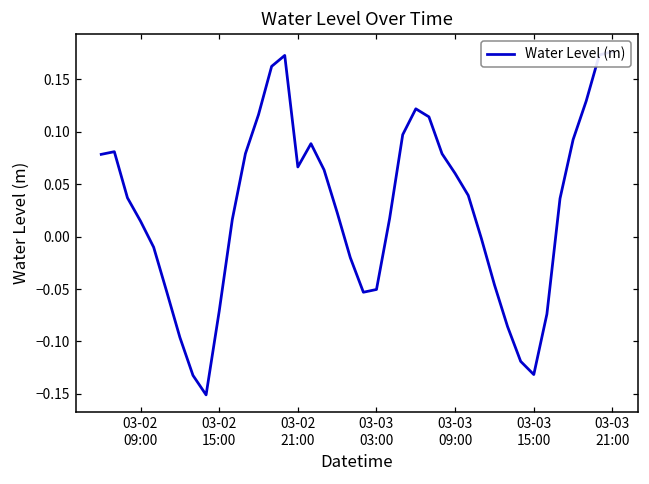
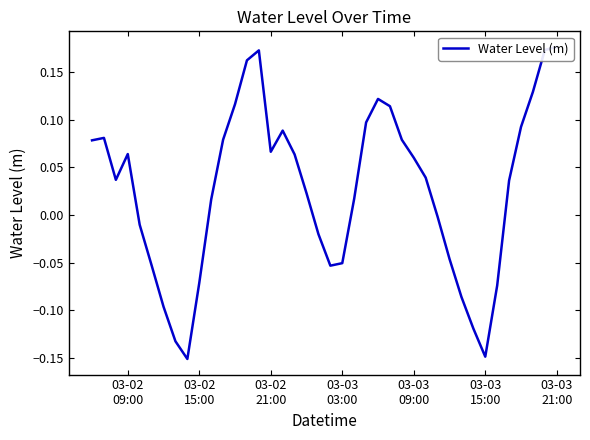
  {
-   "03-02 09:00": 0.01,
+   "03-02 09:00": 0.06,
    "03-02 15:00": -0.07,
    "03-02 21:00": 0.07,
    "03-03 03:00": -0.05,
    "03-03 09:00": 0.06,
-   "03-03 15:00": -0.13
+   "03-03 15:00": -0.15
  }
